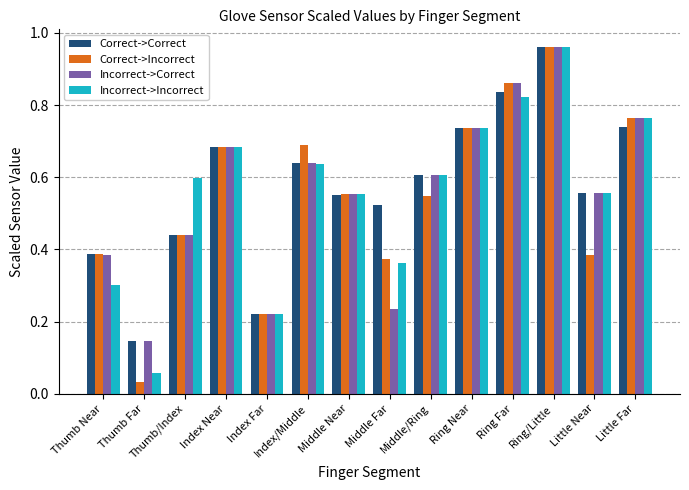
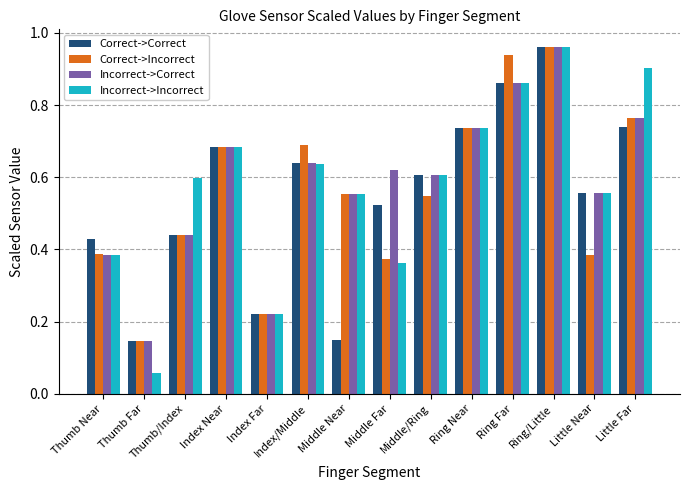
  {
    "Correct->Correct": {
-     "Thumb Near": 0.39,
+     "Thumb Near": 0.43,
      "Thumb Far": 0.15,
      "Thumb/Index": 0.44,
      "Index Near": 0.68,
      "Index Far": 0.22,
      "Index/Middle": 0.64,
-     "Middle Near": 0.55,
+     "Middle Near": 0.15,
      "Middle Far": 0.52,
      "Middle/Ring": 0.61,
      "Ring Near": 0.74,
-     "Ring Far": 0.84,
+     "Ring Far": 0.86,
      "Ring/Little": 0.96,
      "Little Near": 0.56,
      "Little Far": 0.74
    },
    "Correct->Incorrect": {
      "Thumb Near": 0.39,
-     "Thumb Far": 0.03,
+     "Thumb Far": 0.15,
      "Thumb/Index": 0.44,
      "Index Near": 0.68,
      "Index Far": 0.22,
      "Index/Middle": 0.69,
      "Middle Near": 0.55,
      "Middle Far": 0.37,
      "Middle/Ring": 0.55,
      "Ring Near": 0.74,
-     "Ring Far": 0.86,
+     "Ring Far": 0.94,
      "Ring/Little": 0.96,
      "Little Near": 0.39,
      "Little Far": 0.76
    },
    "Incorrect->Correct": {
      "Thumb Near": 0.38,
      "Thumb Far": 0.15,
      "Thumb/Index": 0.44,
      "Index Near": 0.68,
      "Index Far": 0.22,
      "Index/Middle": 0.64,
      "Middle Near": 0.55,
-     "Middle Far": 0.23,
+     "Middle Far": 0.62,
      "Middle/Ring": 0.61,
      "Ring Near": 0.74,
      "Ring Far": 0.86,
      "Ring/Little": 0.96,
      "Little Near": 0.56,
      "Little Far": 0.76
    },
    "Incorrect->Incorrect": {
-     "Thumb Near": 0.30,
+     "Thumb Near": 0.39,
      "Thumb Far": 0.06,
      "Thumb/Index": 0.60,
      "Index Near": 0.68,
      "Index Far": 0.22,
      "Index/Middle": 0.64,
      "Middle Near": 0.55,
      "Middle Far": 0.36,
      "Middle/Ring": 0.61,
      "Ring Near": 0.74,
-     "Ring Far": 0.82,
+     "Ring Far": 0.86,
      "Ring/Little": 0.96,
      "Little Near": 0.56,
-     "Little Far": 0.76
+     "Little Far": 0.90
    }
  }
